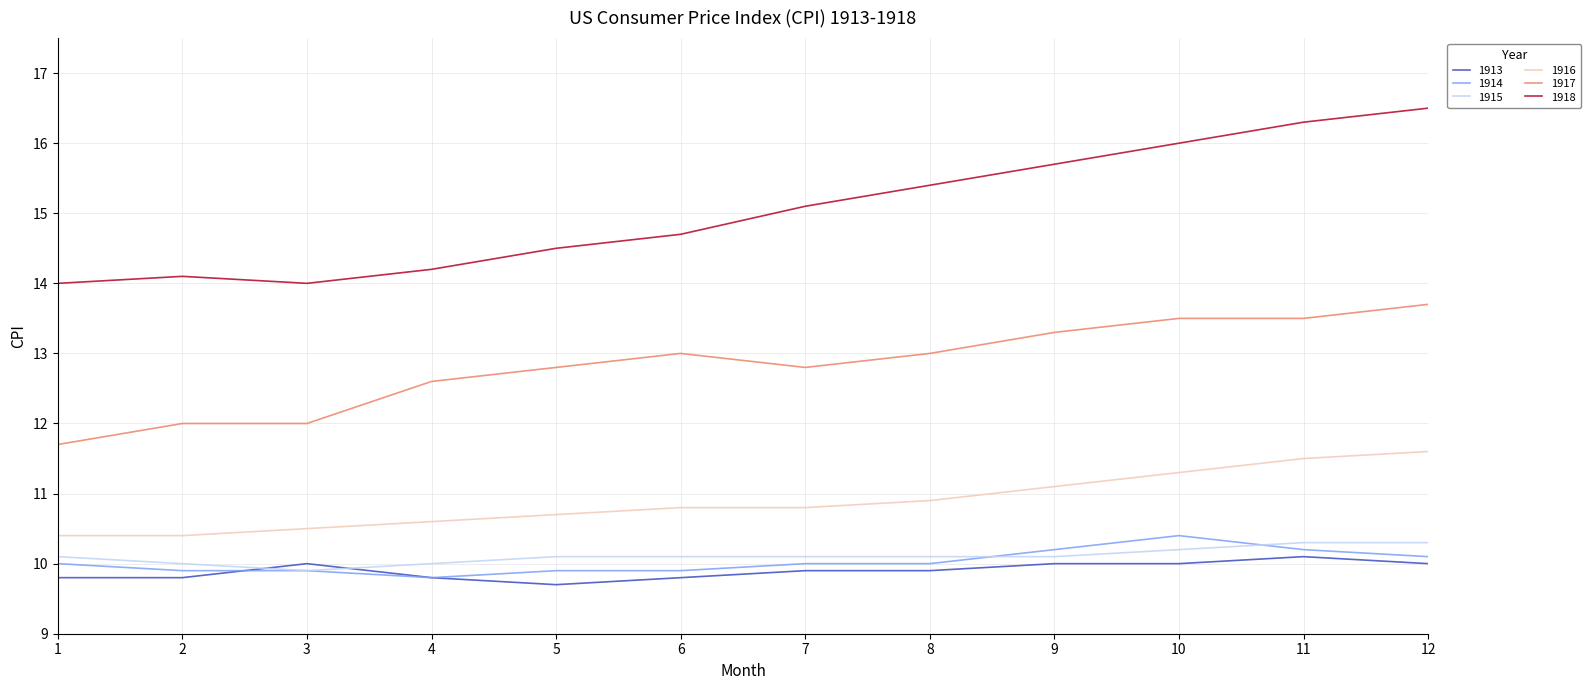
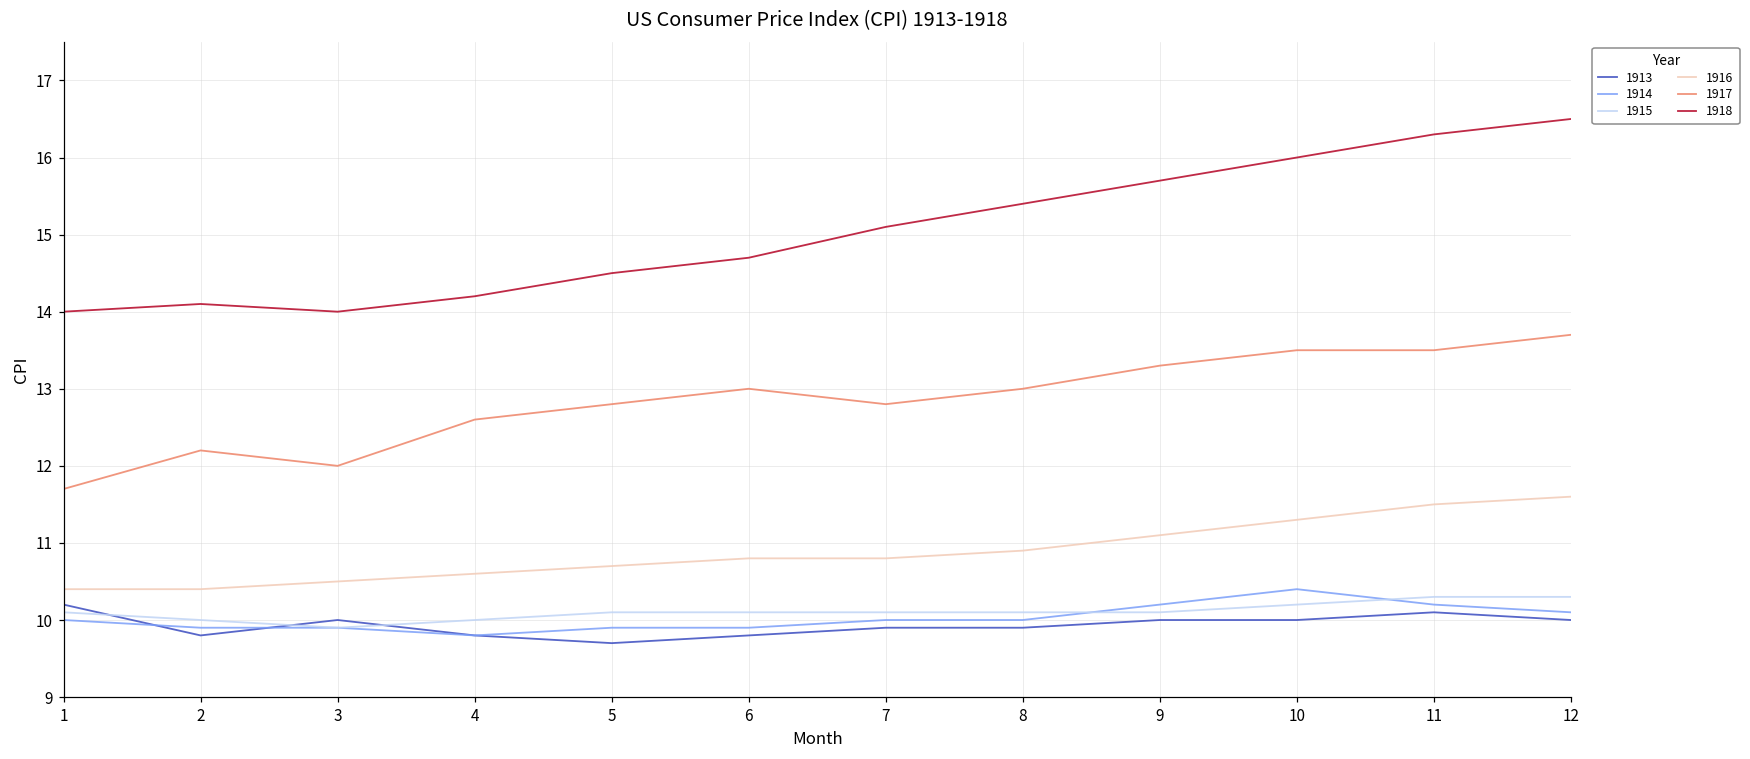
  {
    "1913": {
-     "1": 9.8,
+     "1": 10.2,
      "2": 9.8,
      "3": 10.0,
      "5": 9.7,
      "6": 9.8,
      "7": 9.9,
      "8": 9.9,
      "9": 10.0,
      "10": 10.0,
      "11": 10.1,
      "12": 10.0
    },
    "1914": {
      "1": 10.0,
      "2": 9.9,
      "5": 9.9,
      "6": 9.9,
      "7": 10.0,
      "8": 10.0,
      "9": 10.2,
      "10": 10.4,
      "11": 10.2,
      "12": 10.1
    },
    "1915": {
      "1": 10.1,
      "2": 10.0,
      "4": 10.0,
      "5": 10.1,
      "6": 10.1,
      "7": 10.1,
      "8": 10.1,
      "9": 10.1,
      "10": 10.2,
      "11": 10.3,
      "12": 10.3
    },
    "1916": {
      "1": 10.4,
      "2": 10.4,
      "3": 10.5,
      "4": 10.6,
      "5": 10.7,
      "6": 10.8,
      "7": 10.8,
      "8": 10.9,
      "9": 11.1,
      "10": 11.3,
      "11": 11.5,
      "12": 11.6
    },
    "1917": {
      "1": 11.7,
-     "2": 12.0,
+     "2": 12.2,
      "3": 12.0,
      "4": 12.6,
      "5": 12.8,
      "6": 13.0,
      "7": 12.8,
      "8": 13.0,
      "9": 13.3,
      "10": 13.5,
      "11": 13.5,
      "12": 13.7
    },
    "1918": {
      "1": 14.0,
      "2": 14.1,
      "3": 14.0,
      "4": 14.2,
      "5": 14.5,
      "6": 14.7,
      "7": 15.1,
      "8": 15.4,
      "9": 15.7,
      "10": 16.0,
      "11": 16.3,
      "12": 16.5
    }
  }
